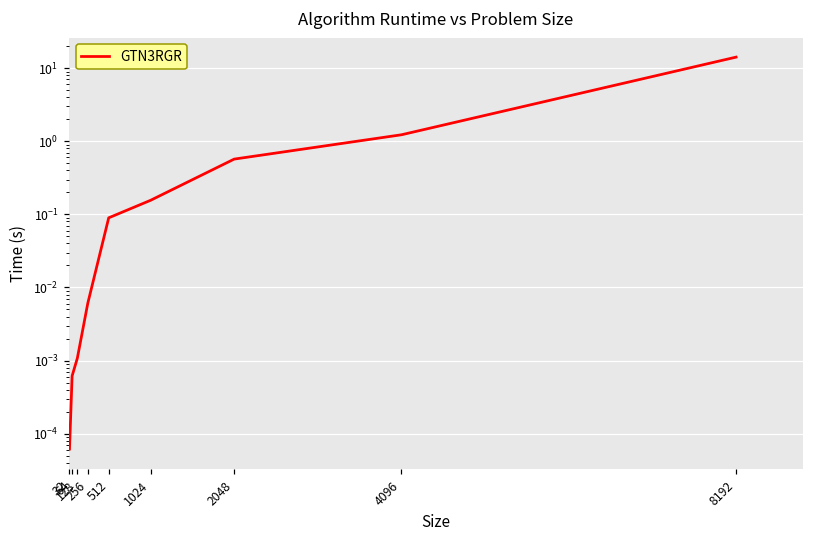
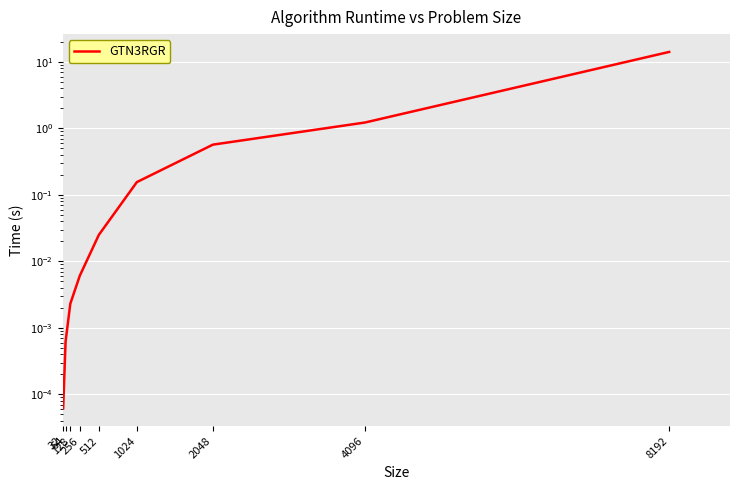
  {
    "32": 0.00006,
    "64": 0.0006,
-   "128": 0.0011,
+   "128": 0.0023,
    "256": 0.006,
-   "512": 0.09,
+   "512": 0.025,
    "1024": 0.16,
    "2048": 0.6,
    "4096": 1.2,
    "8192": 14
  }
